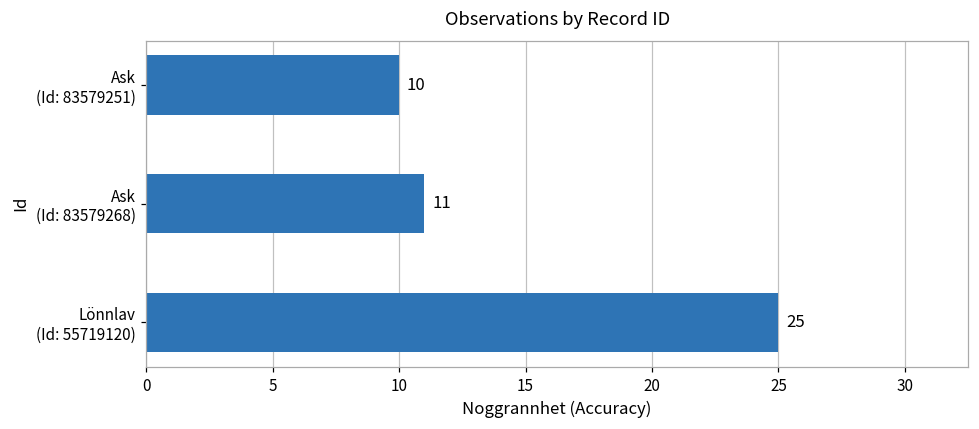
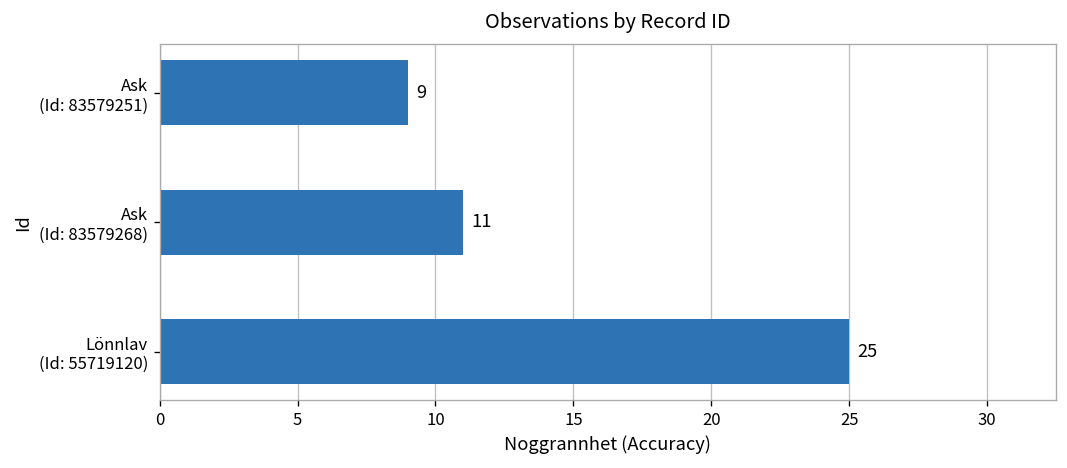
  {
-   "Ask (Id: 83579251)": 10,
+   "Ask (Id: 83579251)": 9,
    "Ask (Id: 83579268)": 11,
    "Lönnlav (Id: 55719120)": 25
  }
